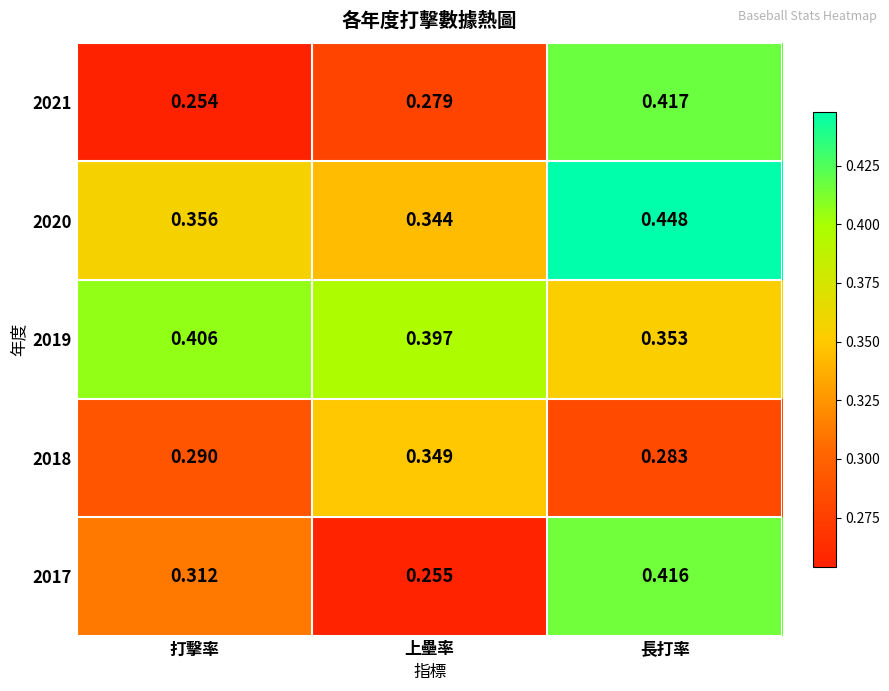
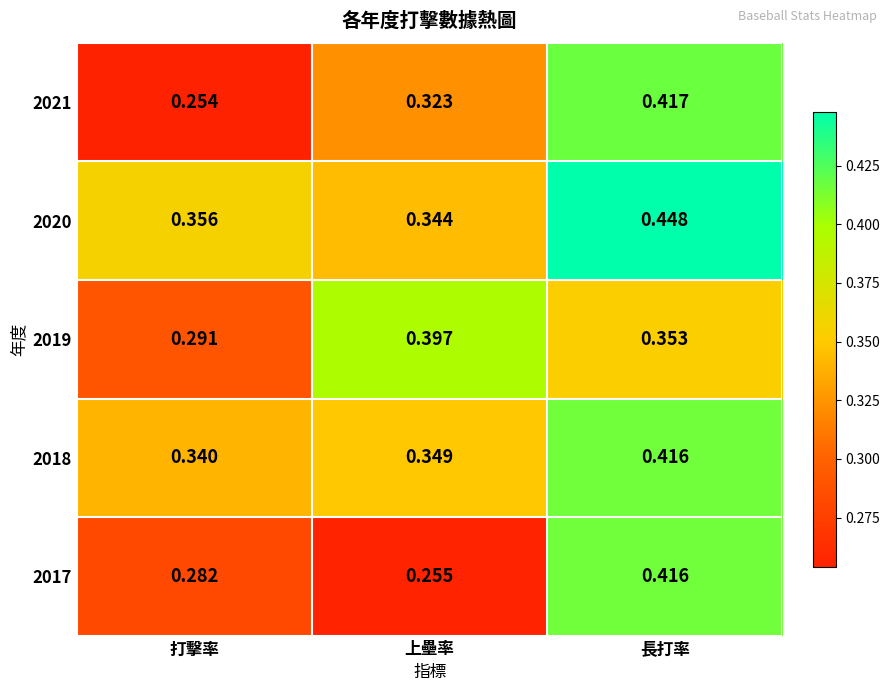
  {
    "2021": {
      "打擊率": 0.254,
-     "上壘率": 0.279,
+     "上壘率": 0.323,
      "長打率": 0.417
    },
    "2020": {
      "打擊率": 0.356,
      "上壘率": 0.344,
      "長打率": 0.448
    },
    "2019": {
-     "打擊率": 0.406,
+     "打擊率": 0.291,
      "上壘率": 0.397,
      "長打率": 0.353
    },
    "2018": {
-     "打擊率": 0.290,
+     "打擊率": 0.340,
      "上壘率": 0.349,
-     "長打率": 0.283
+     "長打率": 0.416
    },
    "2017": {
-     "打擊率": 0.312,
+     "打擊率": 0.282,
      "上壘率": 0.255,
      "長打率": 0.416
    }
  }
